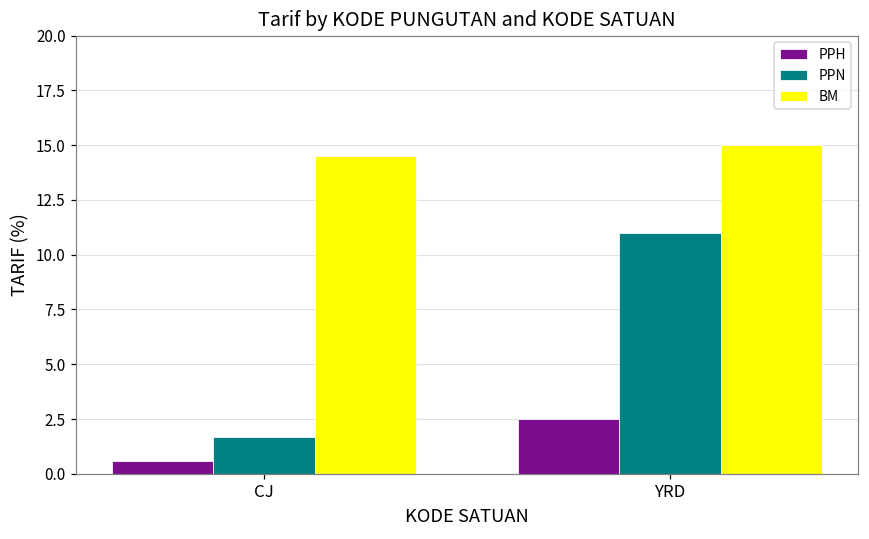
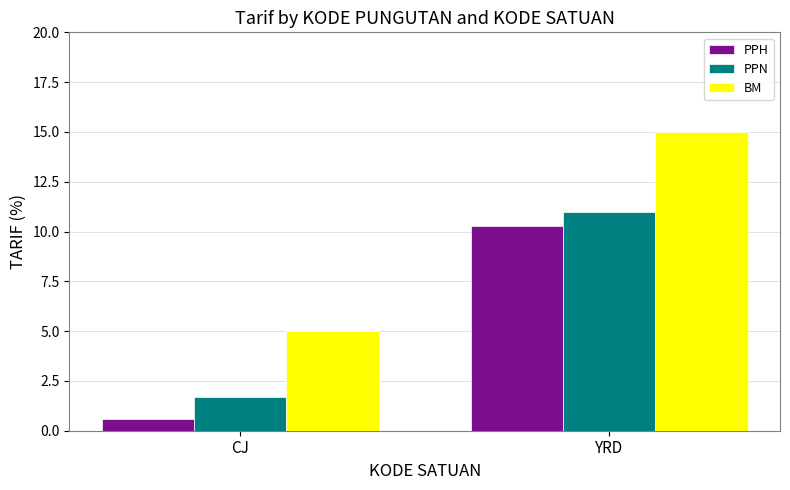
  {
    "PPH": {
      "CJ": 0.6,
-     "YRD": 2.5
+     "YRD": 10.3
    },
    "PPN": {
      "CJ": 1.7,
      "YRD": 11.0
    },
    "BM": {
-     "CJ": 14.5,
+     "CJ": 5.0,
      "YRD": 15.0
    }
  }
